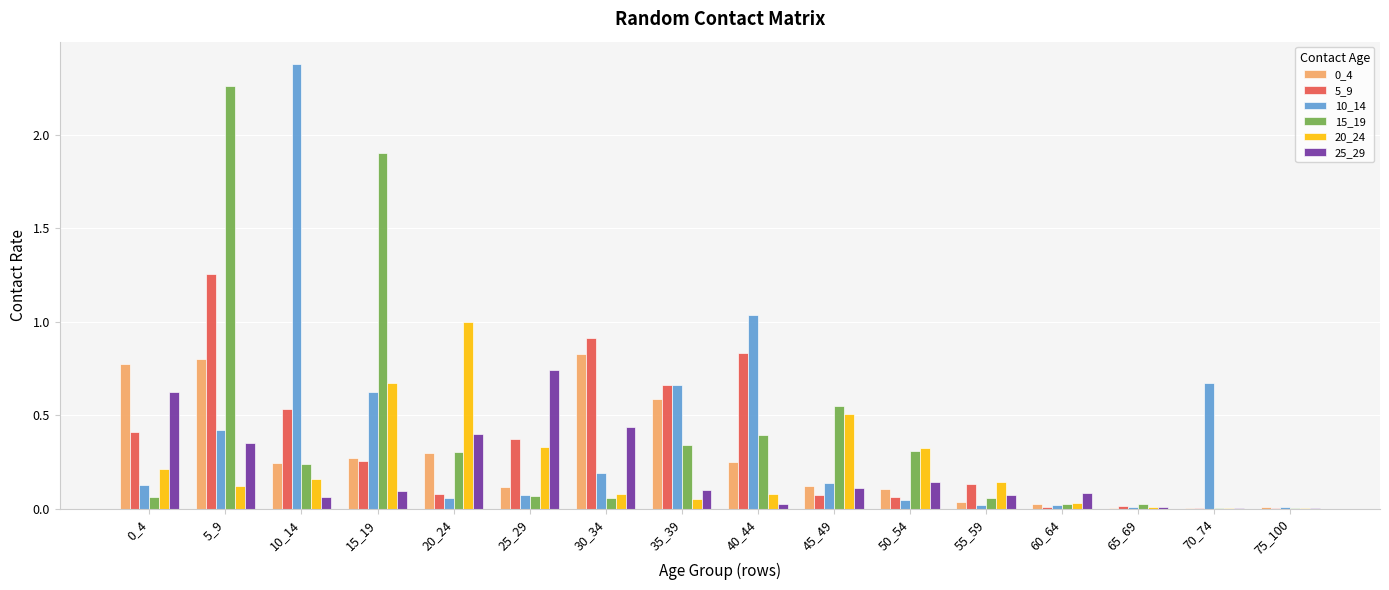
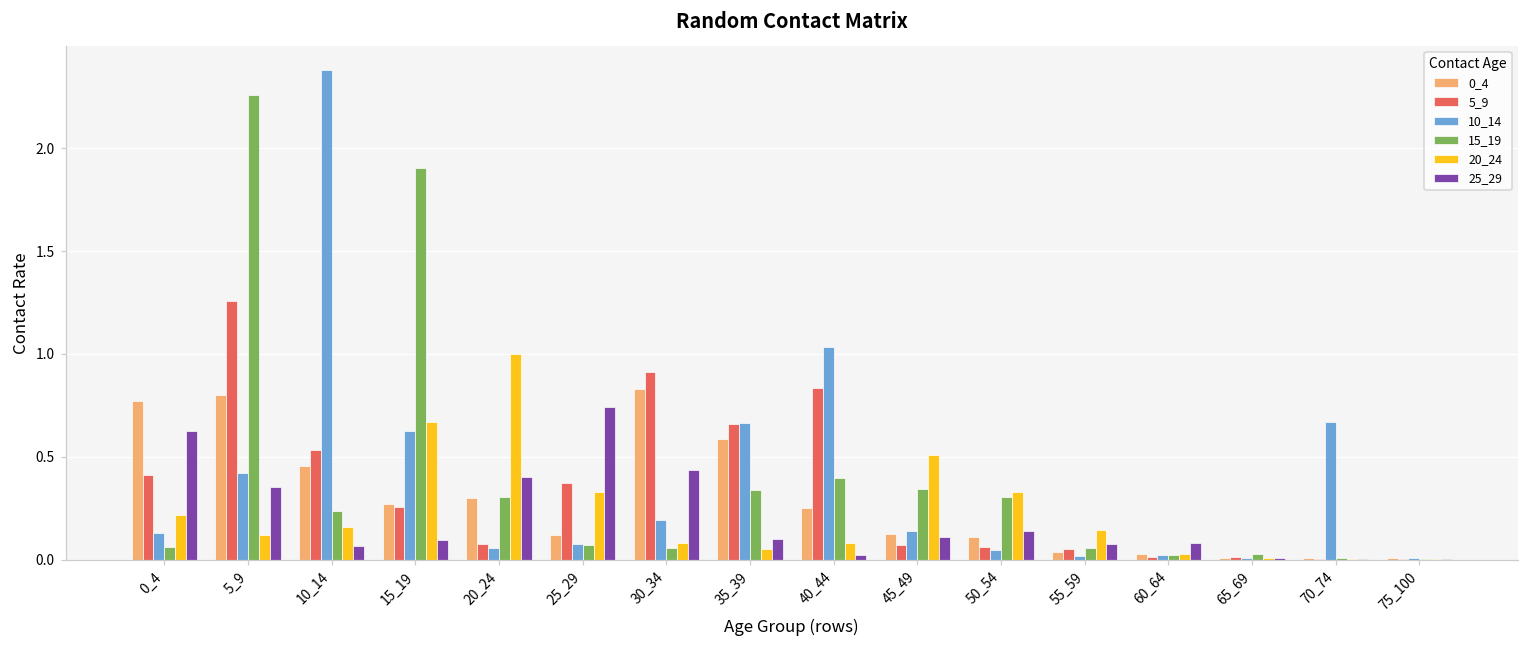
  {
    "0_4": {
      "0_4": 0.77,
      "5_9": 0.80,
-     "10_14": 0.24,
+     "10_14": 0.46,
      "15_19": 0.27,
      "20_24": 0.30,
      "25_29": 0.12,
      "30_34": 0.83,
      "35_39": 0.58,
      "40_44": 0.25,
      "45_49": 0.12,
      "50_54": 0.11,
      "55_59": 0.04,
      "60_64": 0.03
    },
    "5_9": {
      "0_4": 0.41,
      "5_9": 1.26,
      "10_14": 0.53,
      "15_19": 0.26,
      "20_24": 0.08,
      "25_29": 0.37,
      "30_34": 0.91,
      "35_39": 0.66,
      "40_44": 0.83,
      "45_49": 0.07,
      "50_54": 0.06,
-     "55_59": 0.13,
+     "55_59": 0.05,
      "65_69": 0.01
    },
    "10_14": {
      "0_4": 0.13,
      "5_9": 0.42,
      "10_14": 2.38,
      "15_19": 0.62,
      "20_24": 0.06,
      "25_29": 0.07,
      "30_34": 0.19,
      "35_39": 0.66,
      "40_44": 1.03,
      "45_49": 0.14,
      "50_54": 0.05,
      "55_59": 0.02,
      "60_64": 0.02,
      "70_74": 0.67
    },
    "15_19": {
      "0_4": 0.06,
      "5_9": 2.26,
      "10_14": 0.24,
      "15_19": 1.91,
      "20_24": 0.30,
      "25_29": 0.07,
      "30_34": 0.06,
      "35_39": 0.34,
      "40_44": 0.40,
-     "45_49": 0.55,
+     "45_49": 0.34,
      "50_54": 0.31,
      "55_59": 0.06,
      "60_64": 0.02,
      "65_69": 0.03
    },
    "20_24": {
      "0_4": 0.21,
      "5_9": 0.12,
      "10_14": 0.16,
      "15_19": 0.67,
      "20_24": 1.00,
      "25_29": 0.33,
      "30_34": 0.08,
      "35_39": 0.05,
      "40_44": 0.08,
      "45_49": 0.51,
      "50_54": 0.33,
      "55_59": 0.14,
      "60_64": 0.03
    },
    "25_29": {
      "0_4": 0.62,
      "5_9": 0.35,
      "10_14": 0.07,
      "15_19": 0.09,
      "20_24": 0.40,
      "25_29": 0.74,
      "30_34": 0.44,
      "35_39": 0.10,
      "40_44": 0.02,
      "45_49": 0.11,
      "50_54": 0.14,
      "55_59": 0.08,
      "60_64": 0.08
    }
  }
